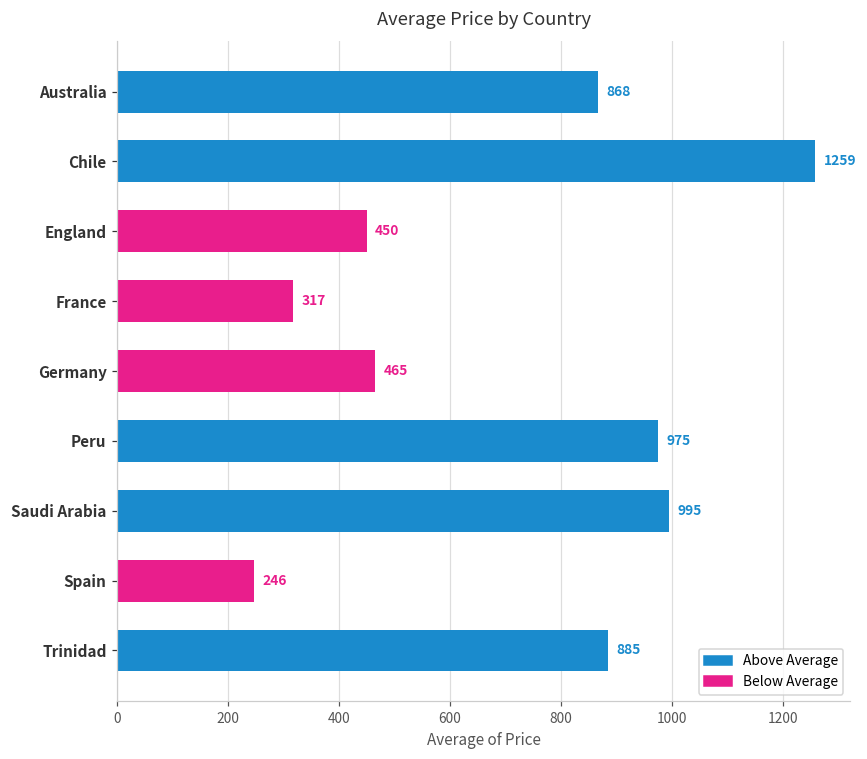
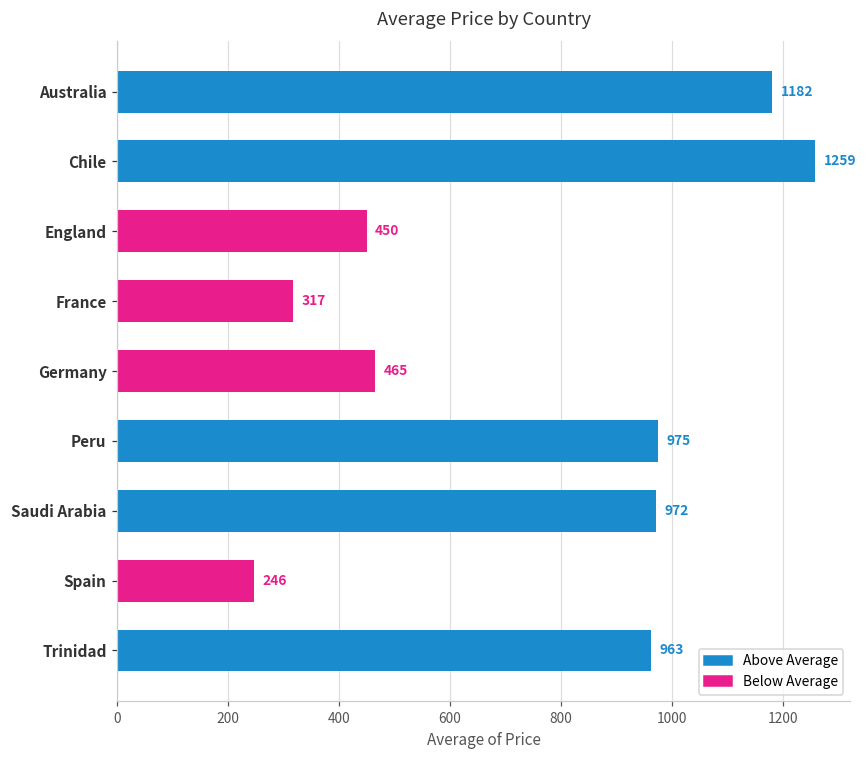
  {
-   "Australia": 868,
+   "Australia": 1182,
    "Chile": 1259,
    "England": 450,
    "France": 317,
    "Germany": 465,
    "Peru": 975,
-   "Saudi Arabia": 995,
+   "Saudi Arabia": 972,
    "Spain": 246,
-   "Trinidad": 885
+   "Trinidad": 963
  }
